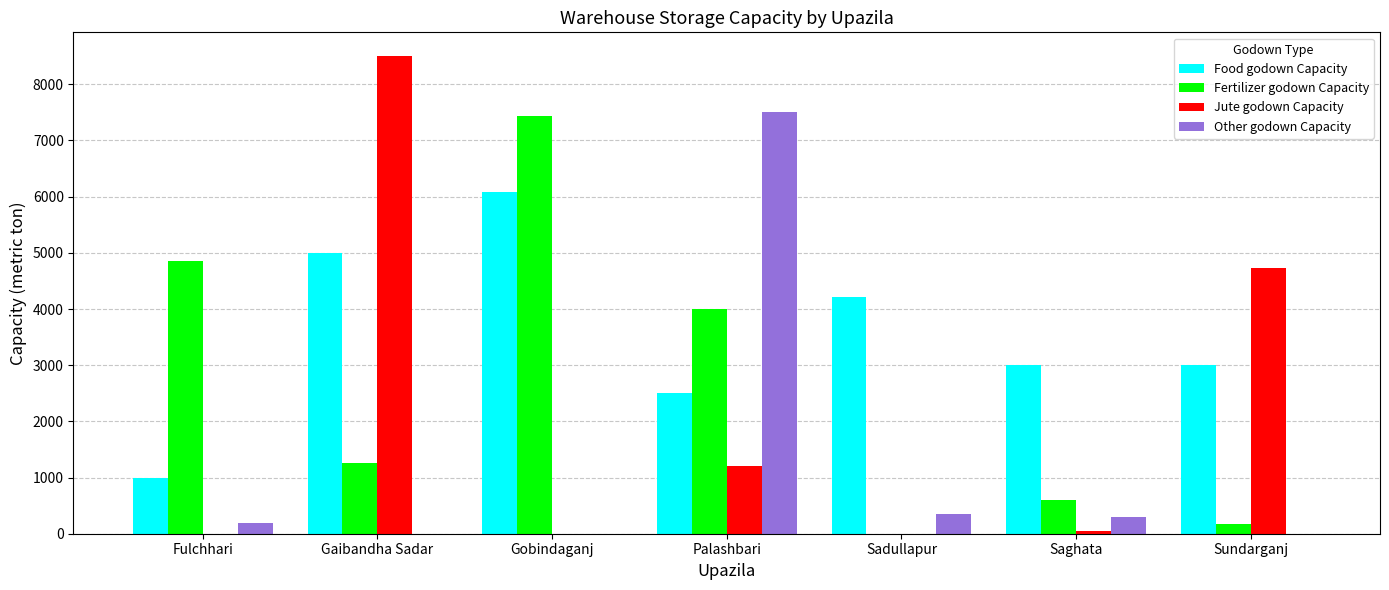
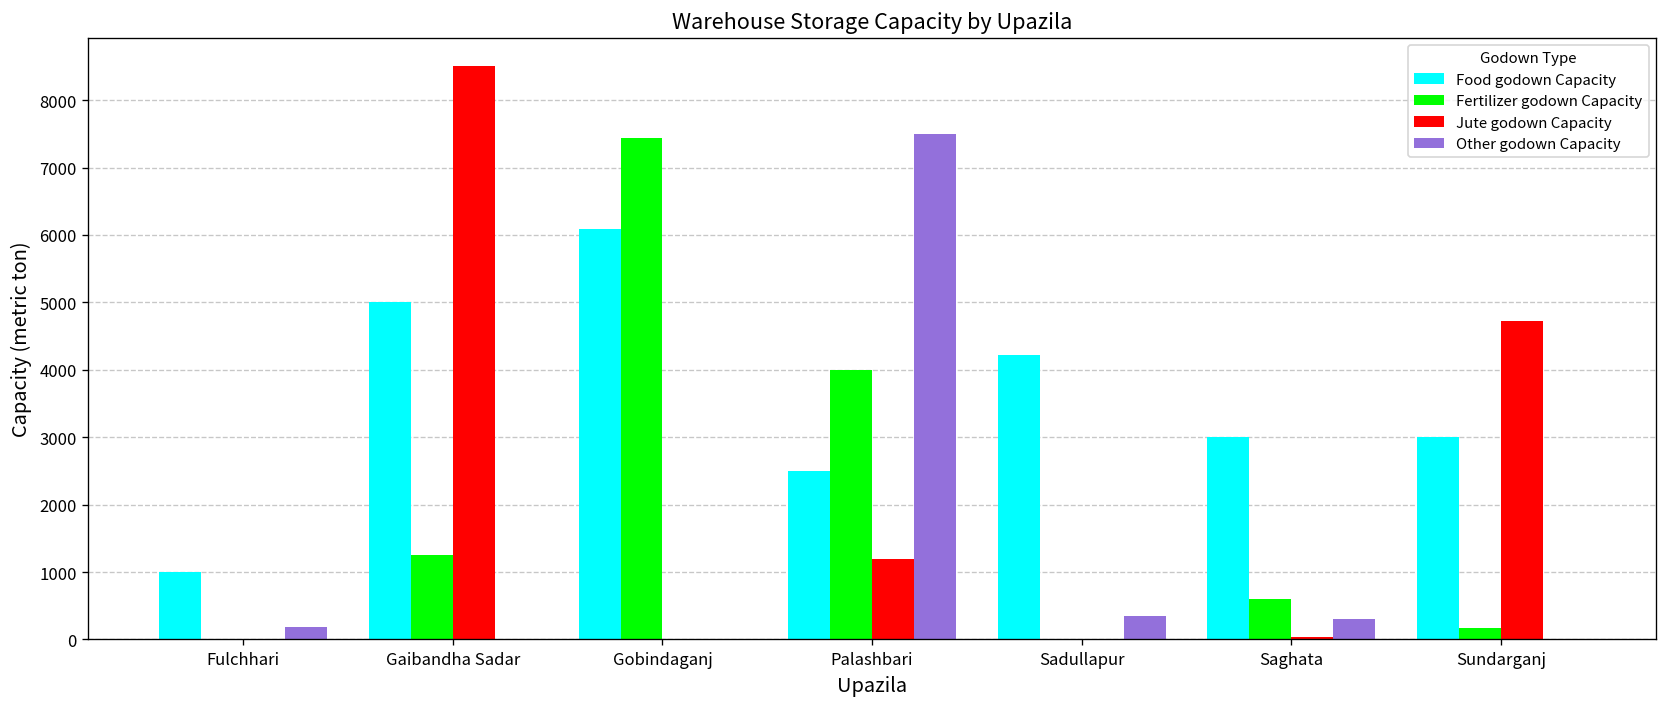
  {
    "Food godown Capacity": {
      "Fulchhari": 1000,
      "Gaibandha Sadar": 5000,
      "Gobindaganj": 6100,
      "Palashbari": 2500,
      "Sadullapur": 4200,
      "Saghata": 3000,
      "Sundarganj": 3000
    },
    "Fertilizer godown Capacity": {
-     "Fulchhari": 4800,
+     "Fulchhari": 0,
      "Gaibandha Sadar": 1300,
      "Gobindaganj": 7400,
      "Palashbari": 4000,
      "Sadullapur": 0,
      "Saghata": 600,
      "Sundarganj": 200
    },
    "Jute godown Capacity": {
      "Fulchhari": 0,
      "Gaibandha Sadar": 8500,
      "Gobindaganj": 0,
      "Palashbari": 1200,
      "Sadullapur": 0,
      "Sundarganj": 4700
    },
    "Other godown Capacity": {
      "Fulchhari": 200,
      "Gaibandha Sadar": 0,
      "Gobindaganj": 0,
      "Palashbari": 7500,
      "Sadullapur": 300,
      "Saghata": 300,
      "Sundarganj": 0
    }
  }
